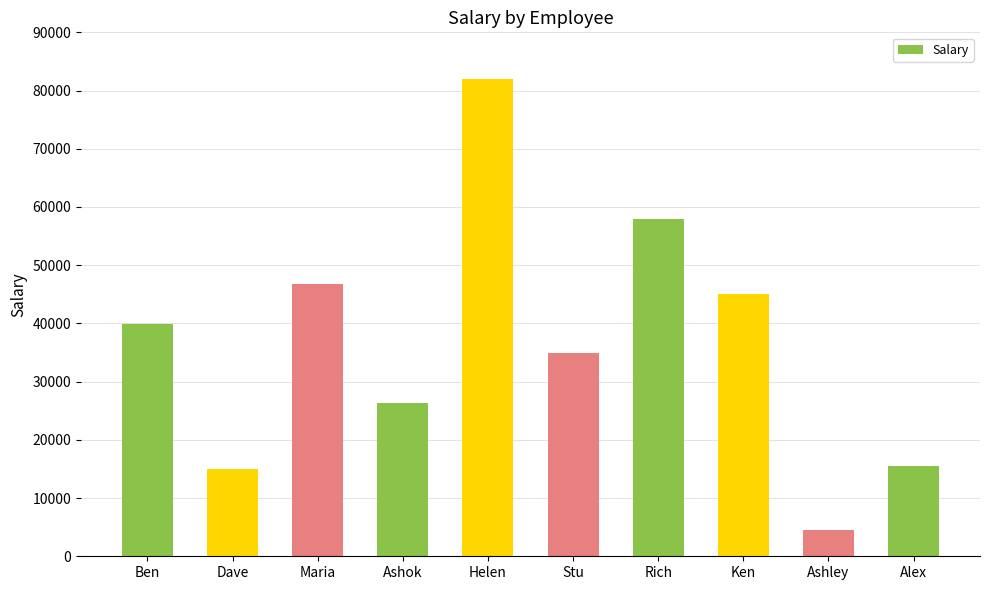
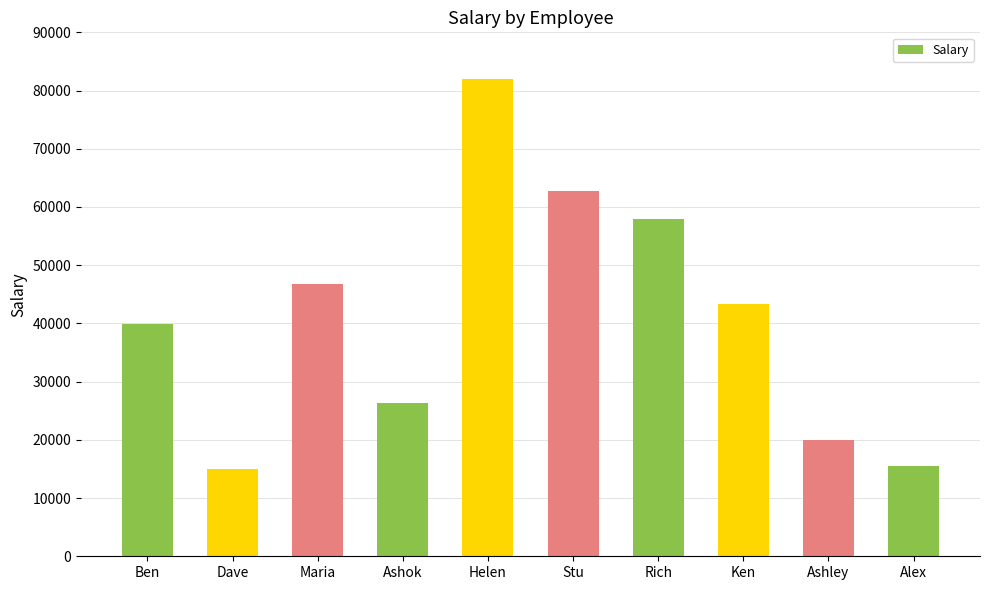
  {
    "Ben": 40000,
    "Dave": 15000,
    "Maria": 47000,
    "Ashok": 26000,
    "Helen": 82000,
-   "Stu": 35000,
+   "Stu": 63000,
    "Rich": 58000,
-   "Ken": 45000,
-   "Ashley": 5000,
+   "Ken": 43000,
+   "Ashley": 20000,
    "Alex": 16000
  }
